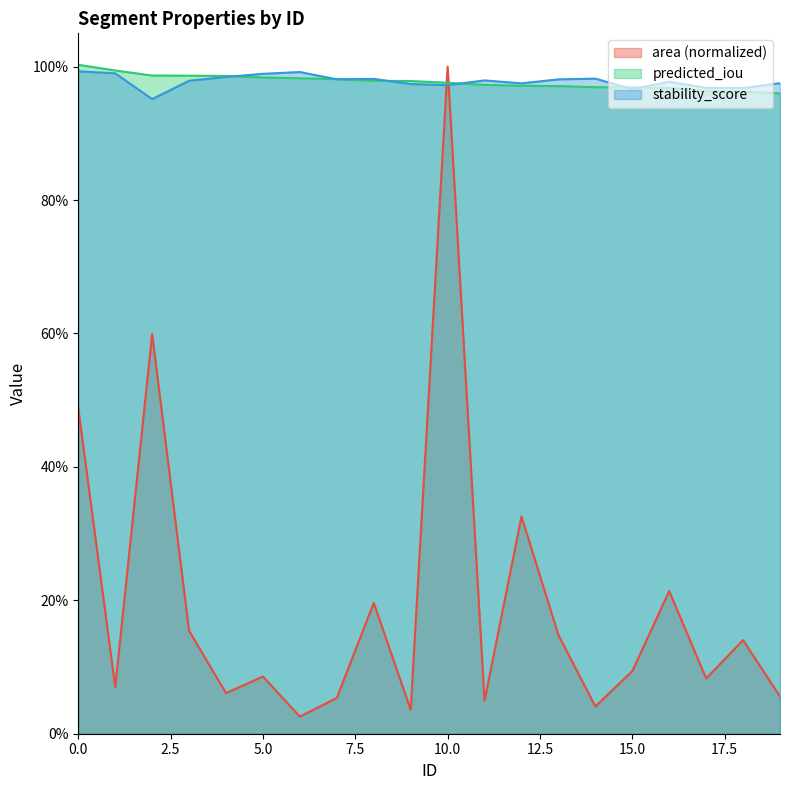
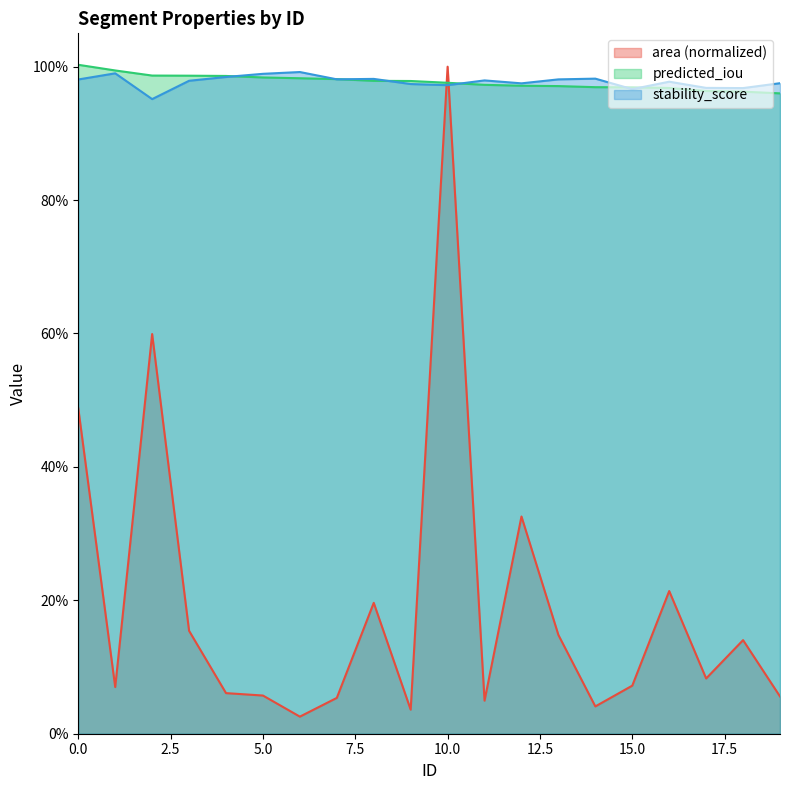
  {
    "area (normalized)": {
      "0.0": "49%",
-     "5.0": "9%",
+     "5.0": "6%",
      "10.0": "100%",
-     "15.0": "9%"
+     "15.0": "7%"
    },
    "predicted_iou": {
      "0.0": "100%",
      "5.0": "98%"
    },
    "stability_score": {
-     "0.0": "99%",
+     "0.0": "98%",
      "5.0": "99%"
    }
  }
